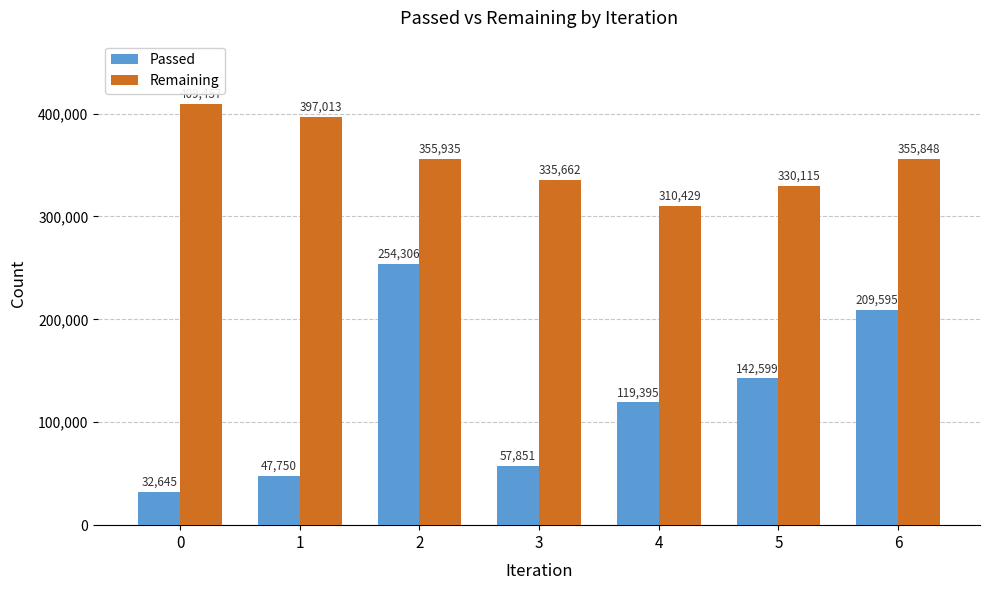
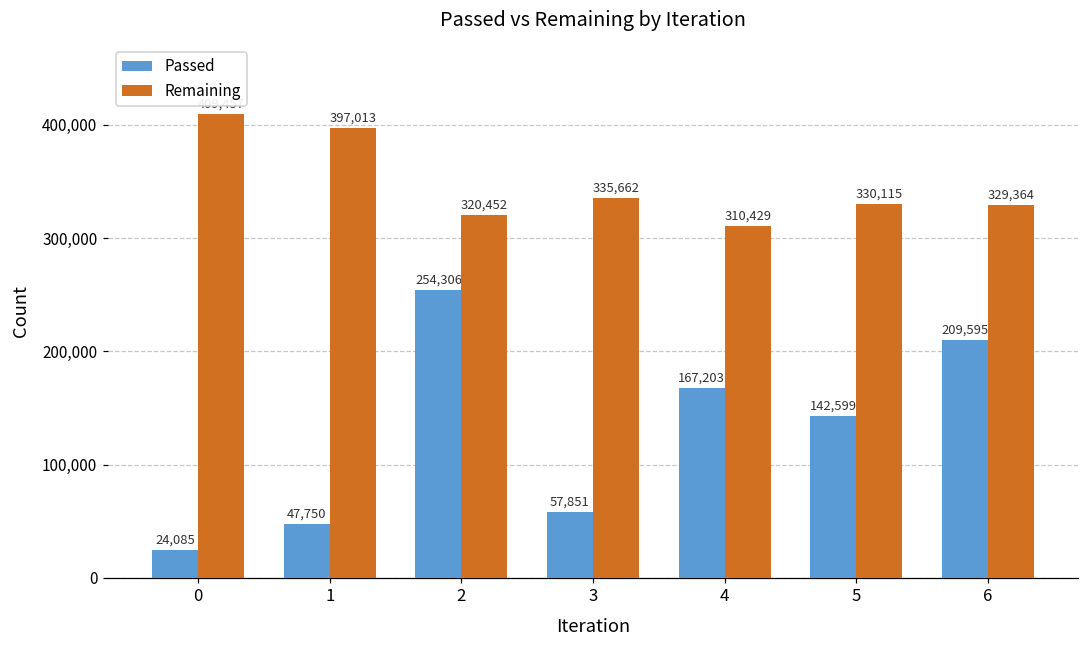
  {
    "Passed": {
-     "0": "32,645",
+     "0": "24,085",
      "1": "47,750",
      "2": "254,306",
      "3": "57,851",
-     "4": "119,395",
+     "4": "167,203",
      "5": "142,599",
      "6": "209,595"
    },
    "Remaining": {
      "1": "397,013",
-     "2": "355,935",
+     "2": "320,452",
      "3": "335,662",
      "4": "310,429",
      "5": "330,115",
-     "6": "355,848"
+     "6": "329,364"
    }
  }
